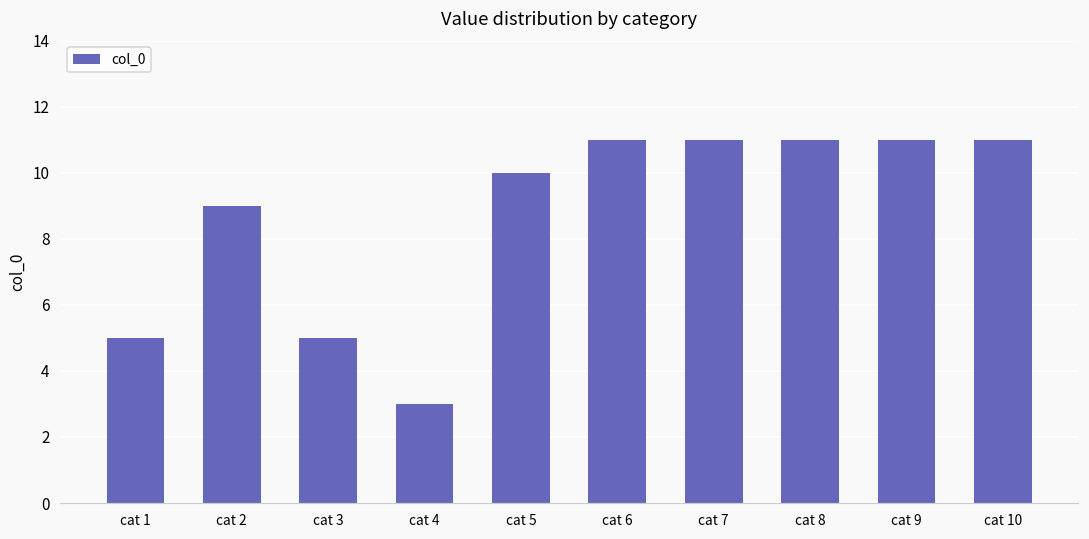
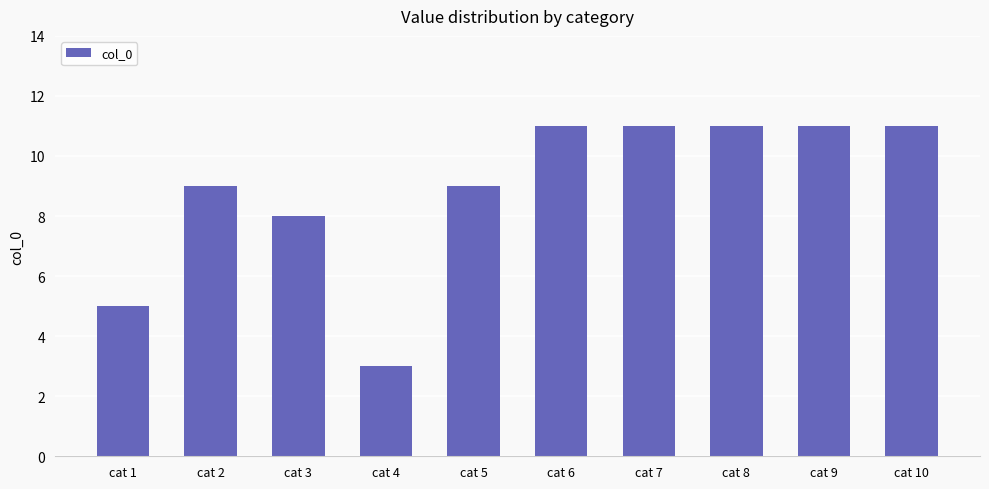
  {
    "cat 1": 5,
    "cat 2": 9,
-   "cat 3": 5,
+   "cat 3": 8,
    "cat 4": 3,
-   "cat 5": 10,
+   "cat 5": 9,
    "cat 6": 11,
    "cat 7": 11,
    "cat 8": 11,
    "cat 9": 11,
    "cat 10": 11
  }
